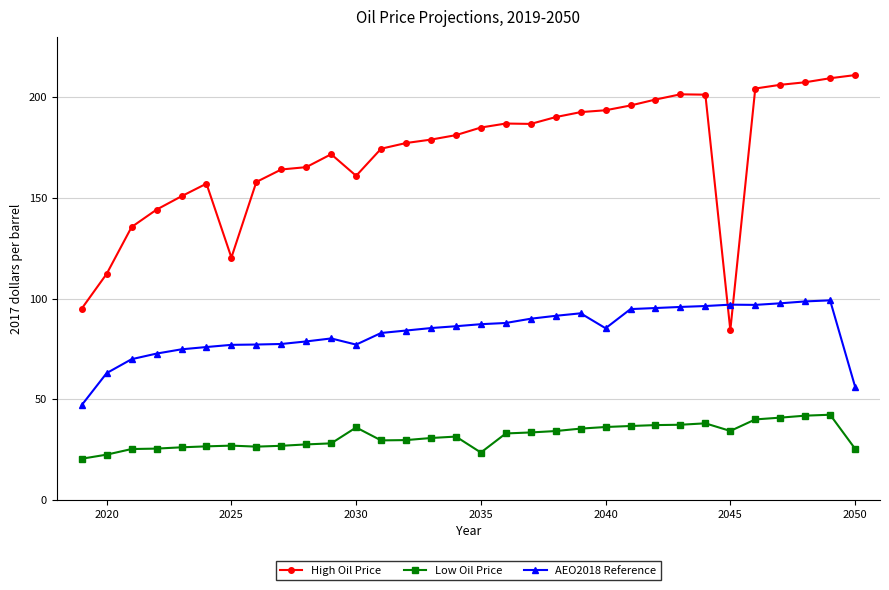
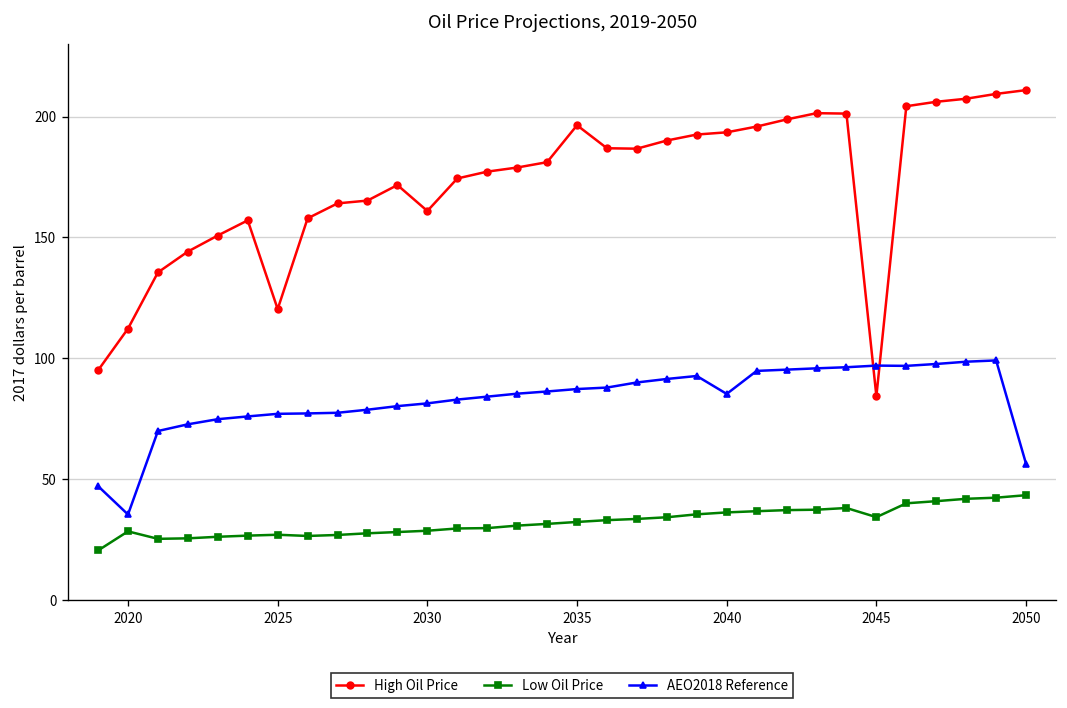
  {
    "High Oil Price": {
      "2020": 112,
      "2025": 120,
      "2030": 161,
-     "2035": 185,
+     "2035": 196,
      "2040": 193,
      "2045": 84,
      "2050": 211
    },
    "Low Oil Price": {
-     "2020": 23,
+     "2020": 28,
      "2025": 27,
-     "2030": 36,
-     "2035": 24,
+     "2030": 29,
+     "2035": 32,
      "2040": 36,
      "2045": 34,
-     "2050": 25
+     "2050": 43
    },
    "AEO2018 Reference": {
-     "2020": 63,
+     "2020": 35,
      "2025": 77,
-     "2030": 77,
+     "2030": 81,
      "2035": 87,
      "2040": 85,
      "2045": 97,
      "2050": 56
    }
  }
